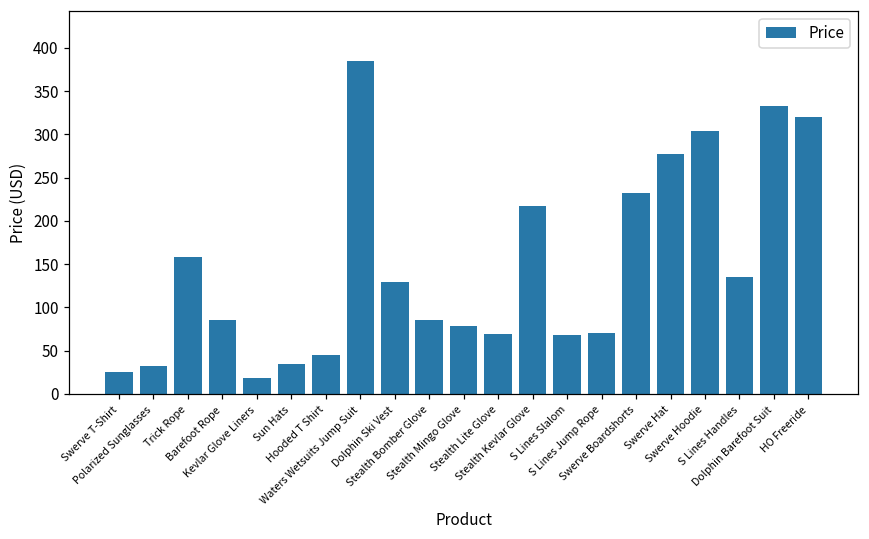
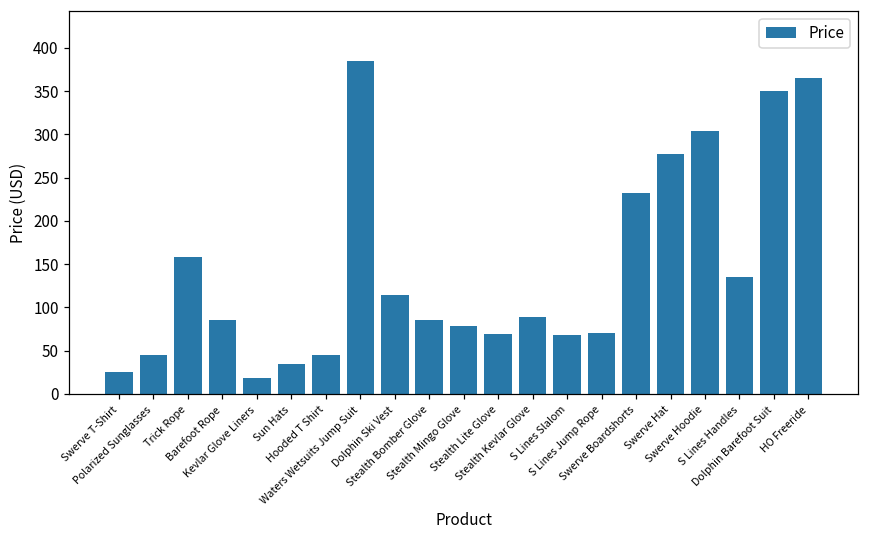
  {
    "Swerve T-Shirt": 30,
-   "Polarized Sunglasses": 30,
+   "Polarized Sunglasses": 50,
    "Trick Rope": 160,
    "Barefoot Rope": 90,
    "Kevlar Glove Liners": 20,
    "Sun Hats": 40,
    "Hooded T Shirt": 50,
    "Waters Wetsuits Jump Suit": 390,
-   "Dolphin Ski Vest": 130,
+   "Dolphin Ski Vest": 110,
    "Stealth Bomber Glove": 90,
    "Stealth Mingo Glove": 80,
    "Stealth Lite Glove": 70,
-   "Stealth Kevlar Glove": 220,
+   "Stealth Kevlar Glove": 90,
    "S Lines Slalom": 70,
    "S Lines Jump Rope": 70,
    "Swerve Boardshorts": 230,
    "Swerve Hat": 280,
    "Swerve Hoodie": 300,
    "S Lines Handles": 140,
-   "Dolphin Barefoot Suit": 330,
-   "HO Freeride": 320
+   "Dolphin Barefoot Suit": 350,
+   "HO Freeride": 370
  }
